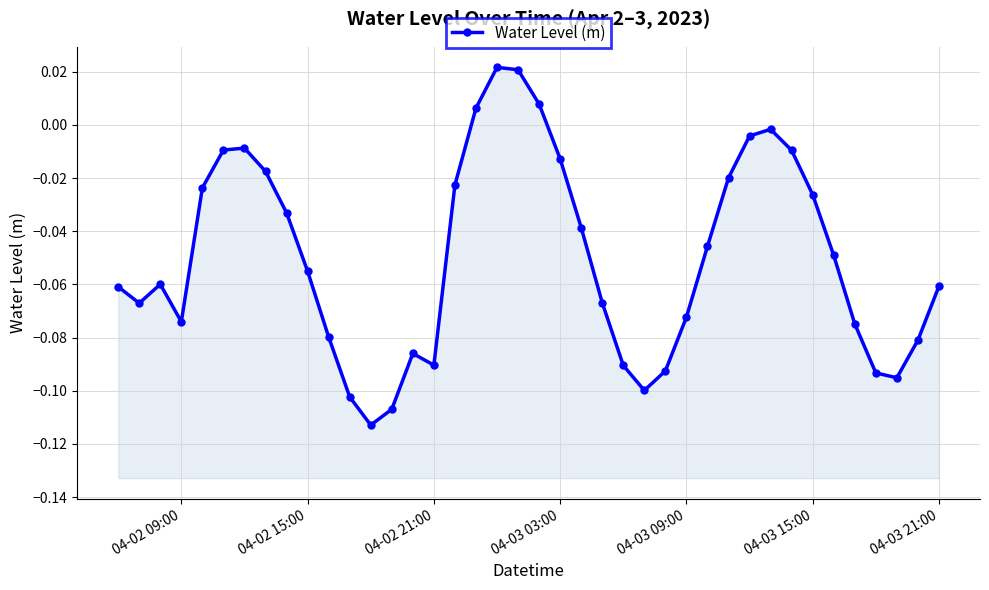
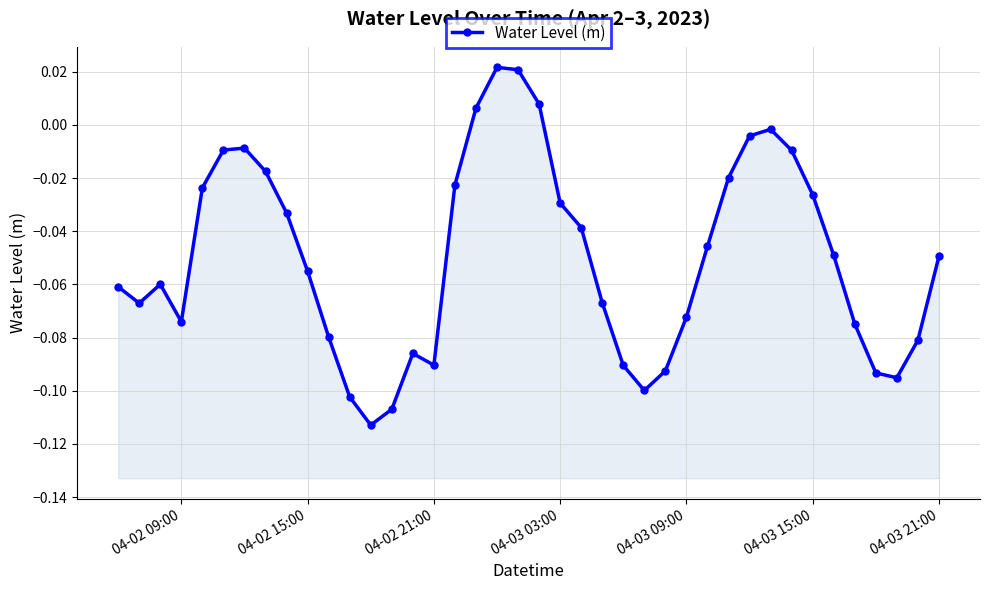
  {
    "04-02 09:00": -0.074,
    "04-02 15:00": -0.055,
    "04-02 21:00": -0.090,
-   "04-03 03:00": -0.013,
+   "04-03 03:00": -0.029,
    "04-03 09:00": -0.072,
    "04-03 15:00": -0.026,
-   "04-03 21:00": -0.061
+   "04-03 21:00": -0.049
  }
